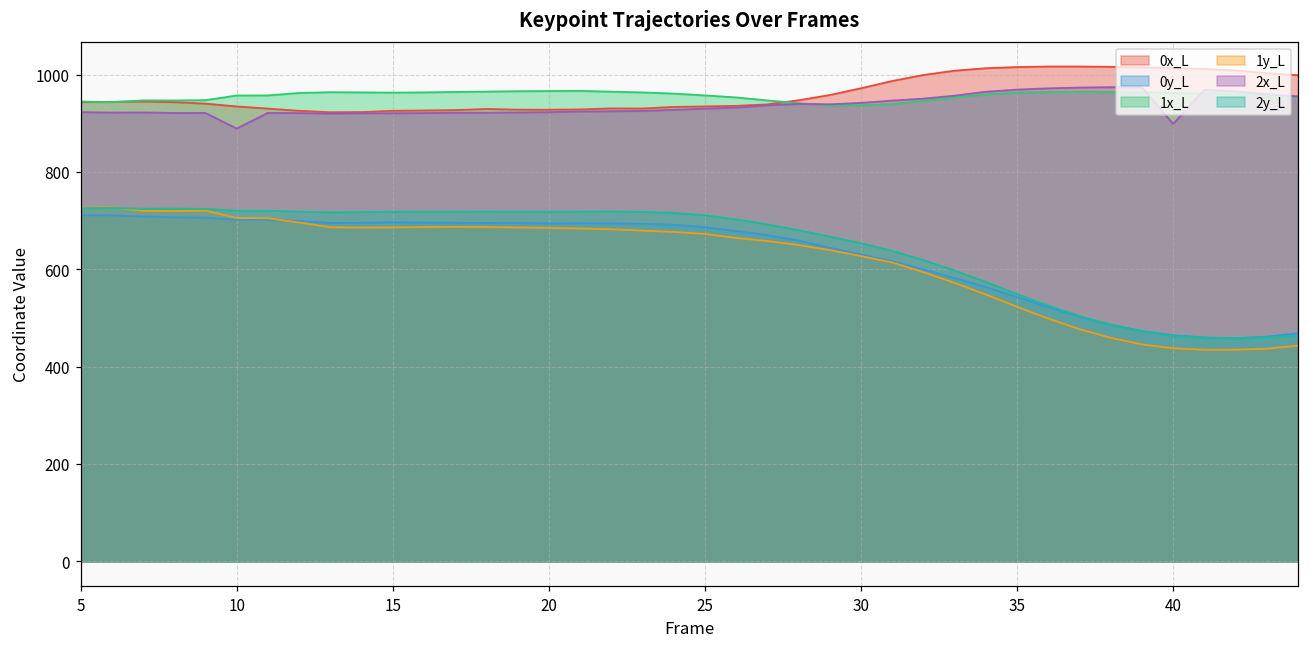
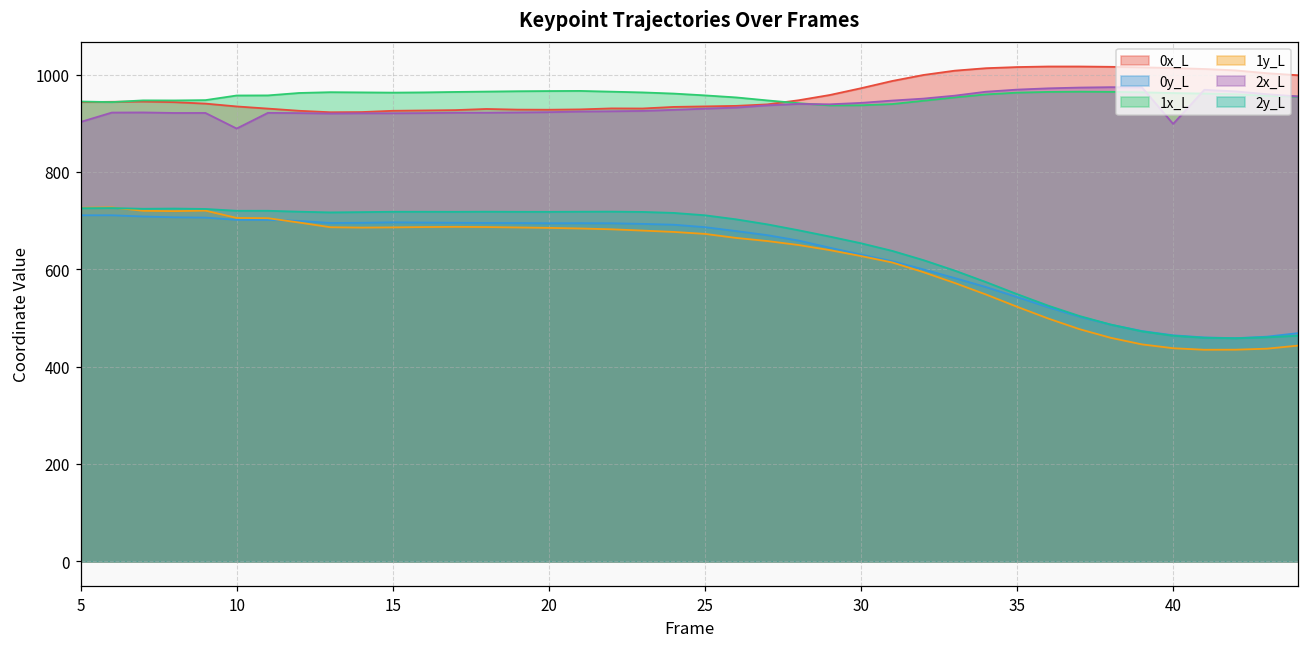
  {
    "2x_L": {
-     "5": 920,
+     "5": 900,
      "10": 890,
      "35": 970,
      "40": 900
    }
  }
